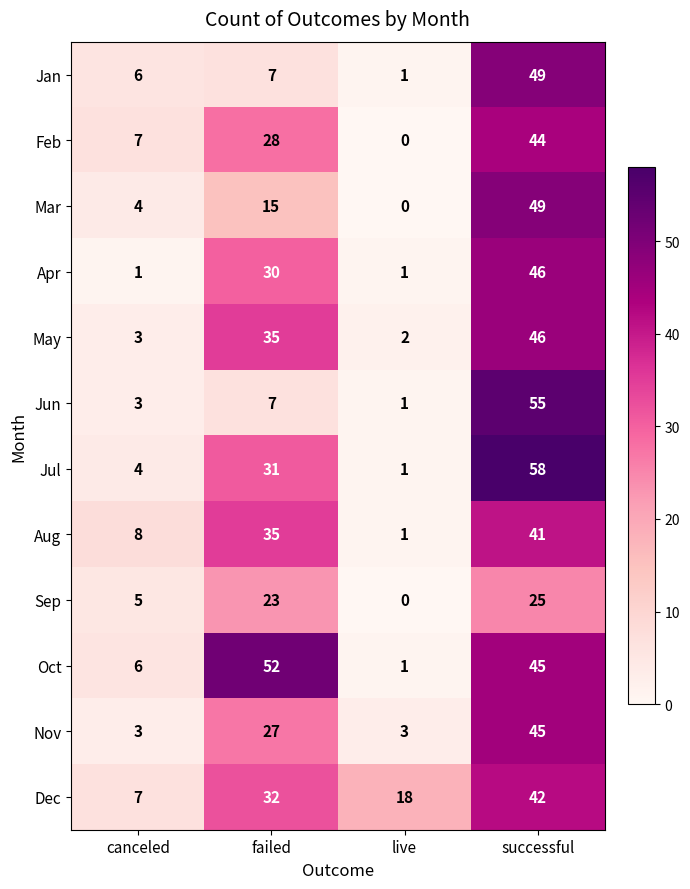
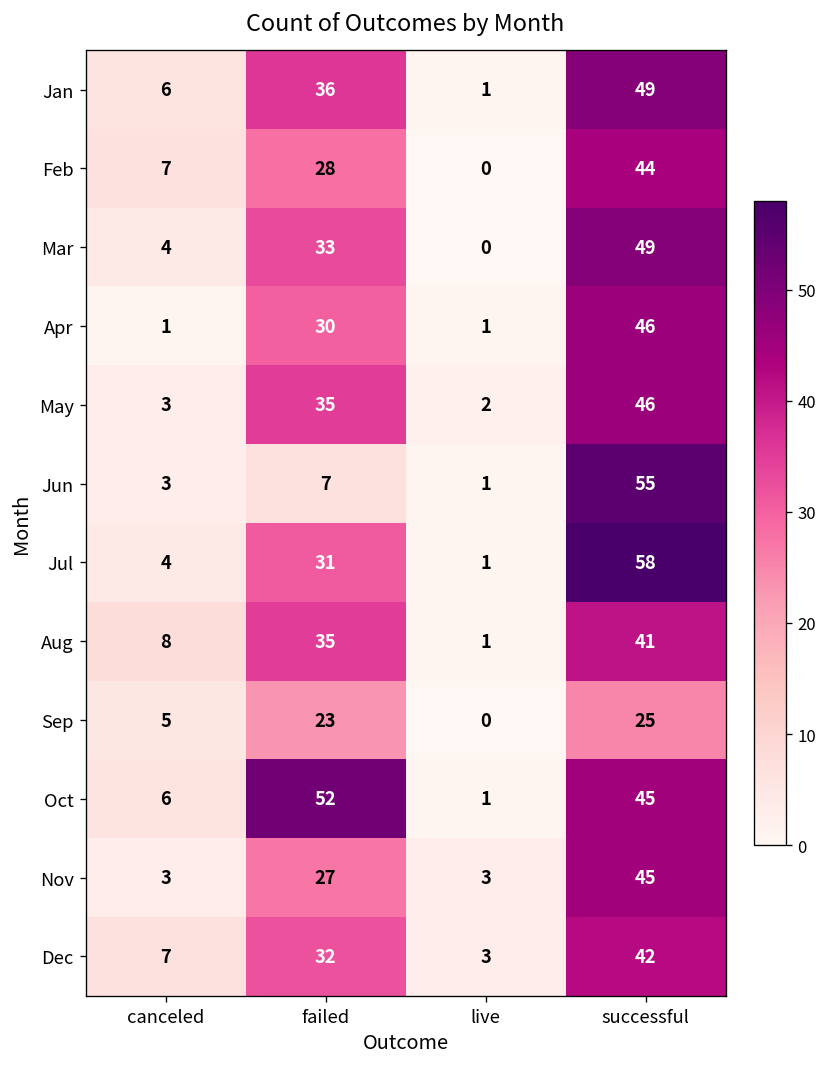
  {
    "Jan": {
      "canceled": 6,
-     "failed": 7,
+     "failed": 36,
      "live": 1,
      "successful": 49
    },
    "Feb": {
      "canceled": 7,
      "failed": 28,
      "live": 0,
      "successful": 44
    },
    "Mar": {
      "canceled": 4,
-     "failed": 15,
+     "failed": 33,
      "live": 0,
      "successful": 49
    },
    "Apr": {
      "canceled": 1,
      "failed": 30,
      "live": 1,
      "successful": 46
    },
    "May": {
      "canceled": 3,
      "failed": 35,
      "live": 2,
      "successful": 46
    },
    "Jun": {
      "canceled": 3,
      "failed": 7,
      "live": 1,
      "successful": 55
    },
    "Jul": {
      "canceled": 4,
      "failed": 31,
      "live": 1,
      "successful": 58
    },
    "Aug": {
      "canceled": 8,
      "failed": 35,
      "live": 1,
      "successful": 41
    },
    "Sep": {
      "canceled": 5,
      "failed": 23,
      "live": 0,
      "successful": 25
    },
    "Oct": {
      "canceled": 6,
      "failed": 52,
      "live": 1,
      "successful": 45
    },
    "Nov": {
      "canceled": 3,
      "failed": 27,
      "live": 3,
      "successful": 45
    },
    "Dec": {
      "canceled": 7,
      "failed": 32,
-     "live": 18,
+     "live": 3,
      "successful": 42
    }
  }
